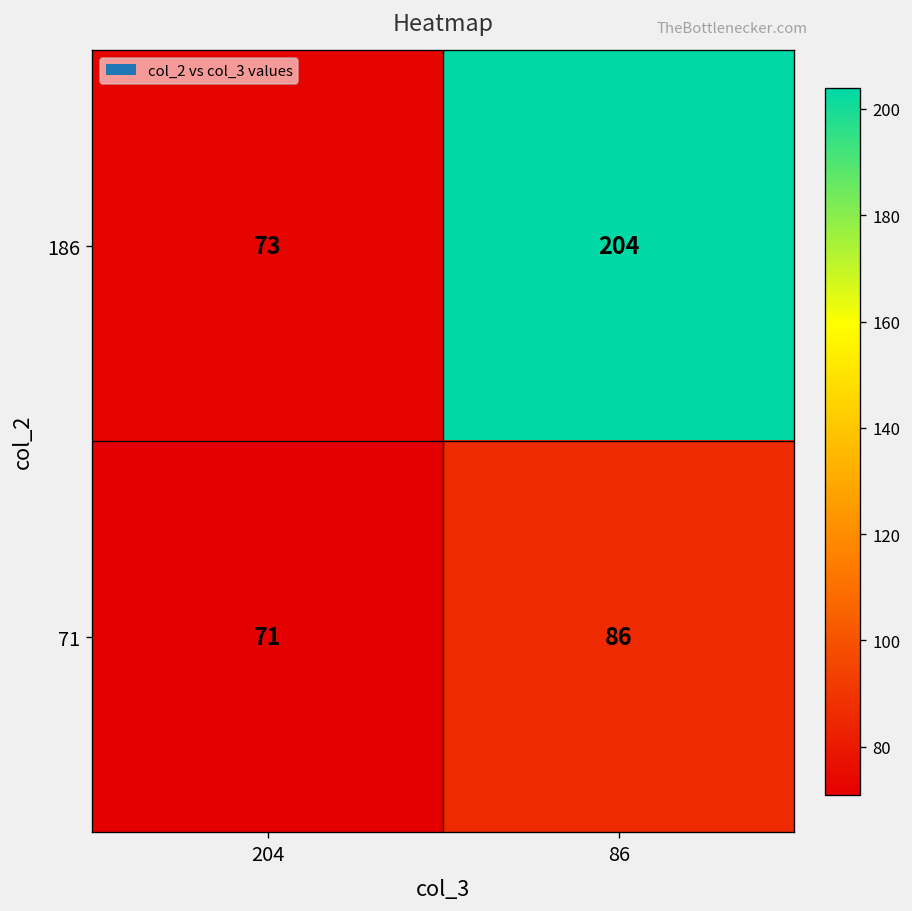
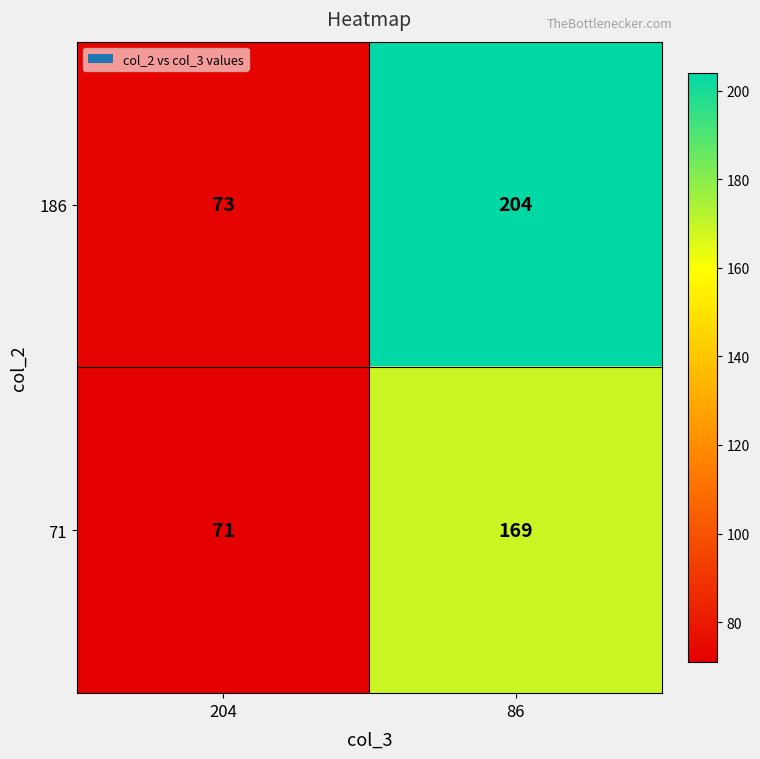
  {
    "186": {
      "204": 73,
      "86": 204
    },
    "71": {
      "204": 71,
-     "86": 86
+     "86": 169
    }
  }
